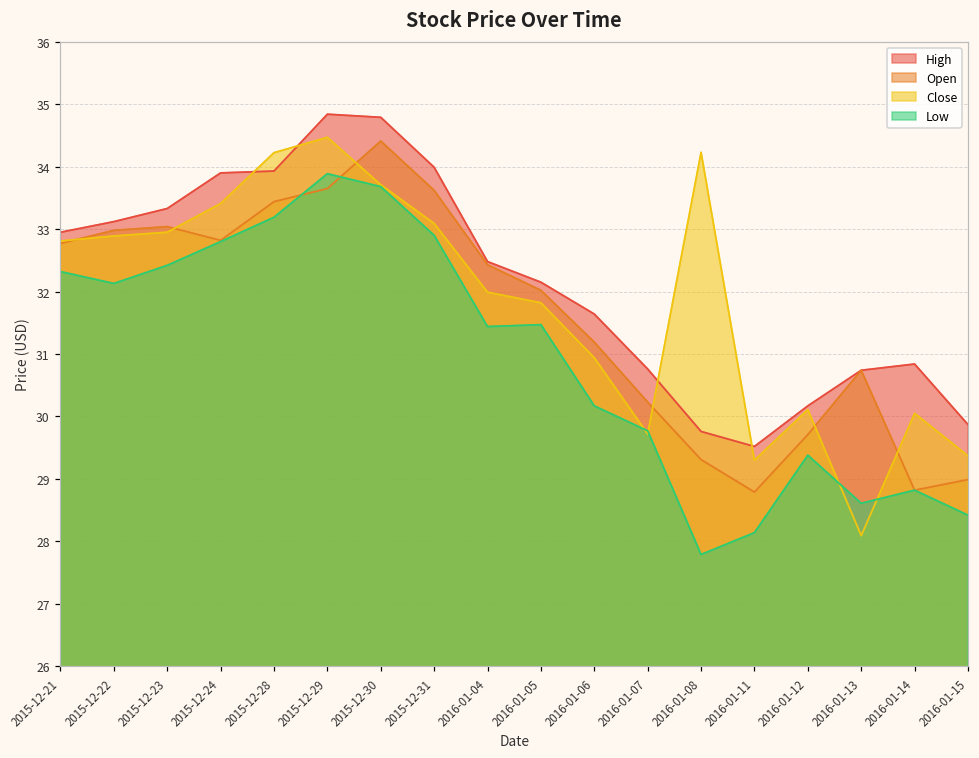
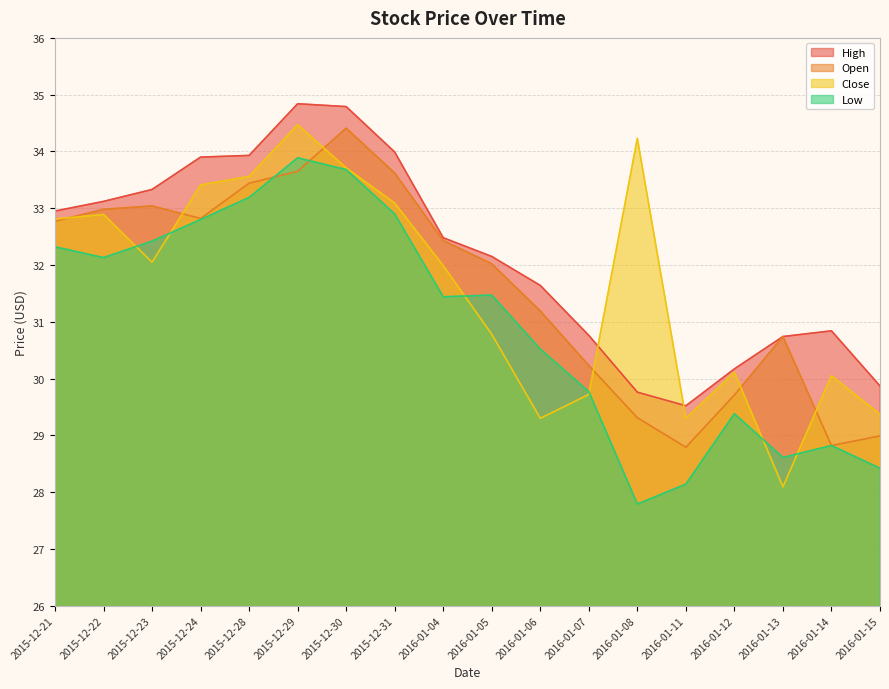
  {
    "Close": {
      "2015-12-22": 32.9,
-     "2015-12-23": 33.0,
+     "2015-12-23": 32.0,
      "2015-12-24": 33.4,
-     "2015-12-28": 34.2,
+     "2015-12-28": 33.6,
      "2015-12-29": 34.5,
      "2015-12-31": 33.1,
      "2016-01-04": 32.0,
-     "2016-01-05": 31.8,
-     "2016-01-06": 30.9,
+     "2016-01-05": 30.8,
+     "2016-01-06": 29.3,
      "2016-01-07": 29.7,
      "2016-01-08": 34.2,
      "2016-01-11": 29.3,
      "2016-01-12": 30.1,
      "2016-01-13": 28.1,
      "2016-01-14": 30.0,
      "2016-01-15": 29.4
    },
    "Low": {
      "2015-12-21": 32.3,
      "2015-12-22": 32.1,
      "2015-12-23": 32.4,
      "2015-12-28": 33.2,
      "2015-12-29": 33.9,
      "2015-12-31": 32.9,
      "2016-01-04": 31.4,
      "2016-01-05": 31.5,
-     "2016-01-06": 30.2,
+     "2016-01-06": 30.5,
      "2016-01-07": 29.8,
      "2016-01-08": 27.8,
      "2016-01-11": 28.1,
      "2016-01-12": 29.4,
      "2016-01-13": 28.6,
      "2016-01-15": 28.4
    }
  }
